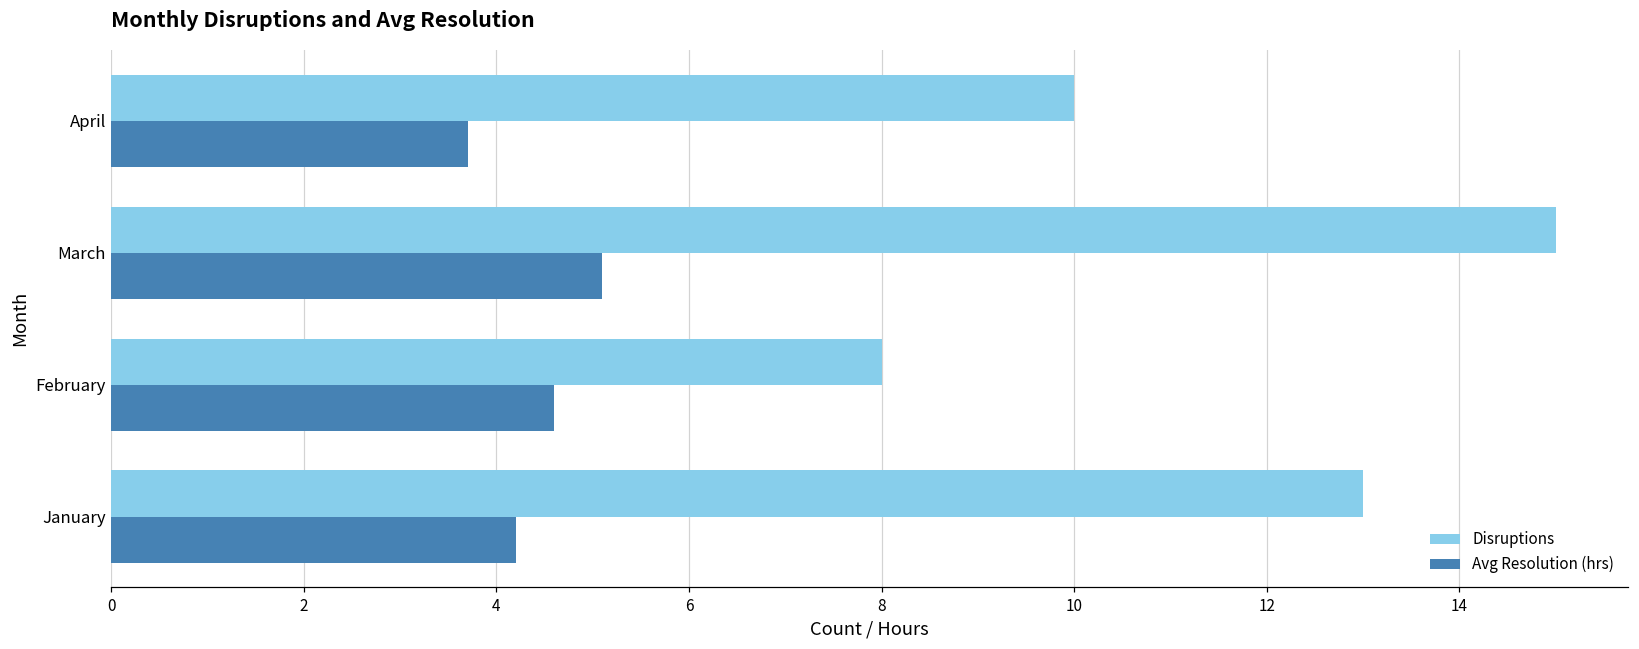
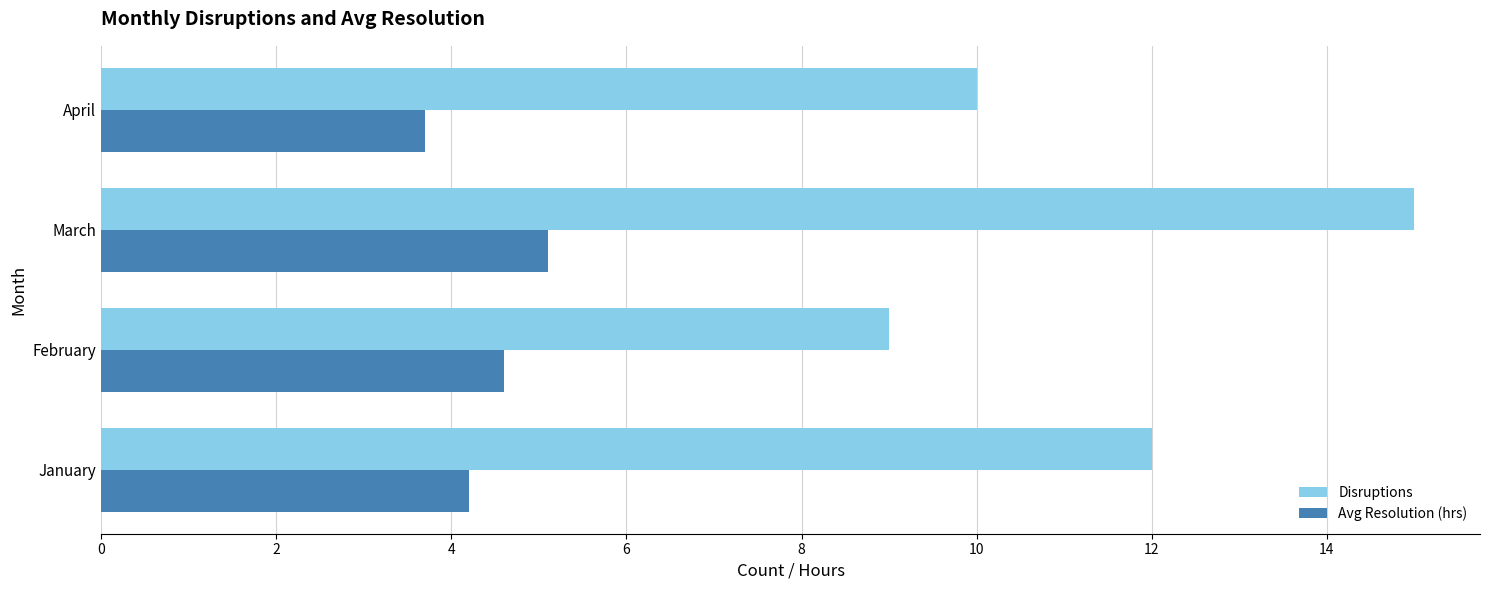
  {
    "Disruptions": {
      "April": 10,
      "March": 15,
-     "February": 8,
-     "January": 13
+     "February": 9,
+     "January": 12
    },
    "Avg Resolution (hrs)": {
      "April": 3.7,
      "March": 5.1,
      "February": 4.6,
      "January": 4.2
    }
  }
